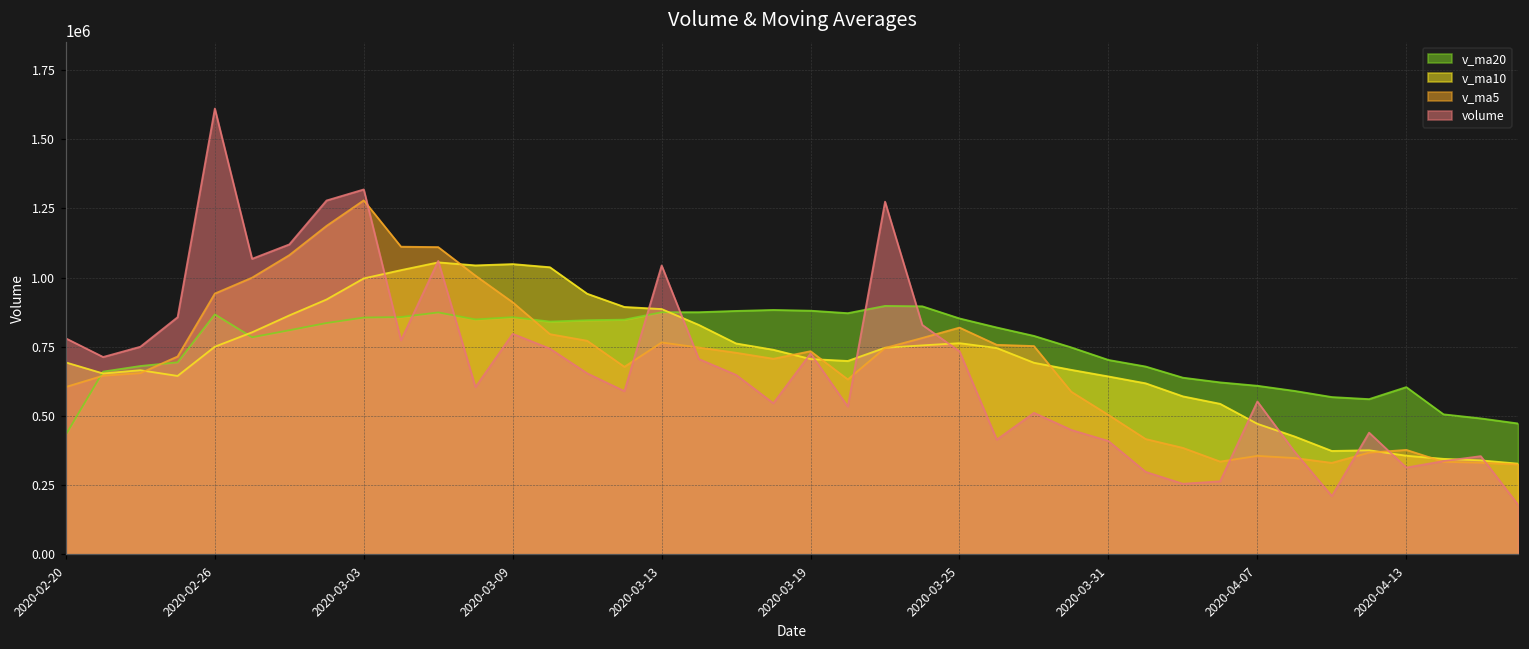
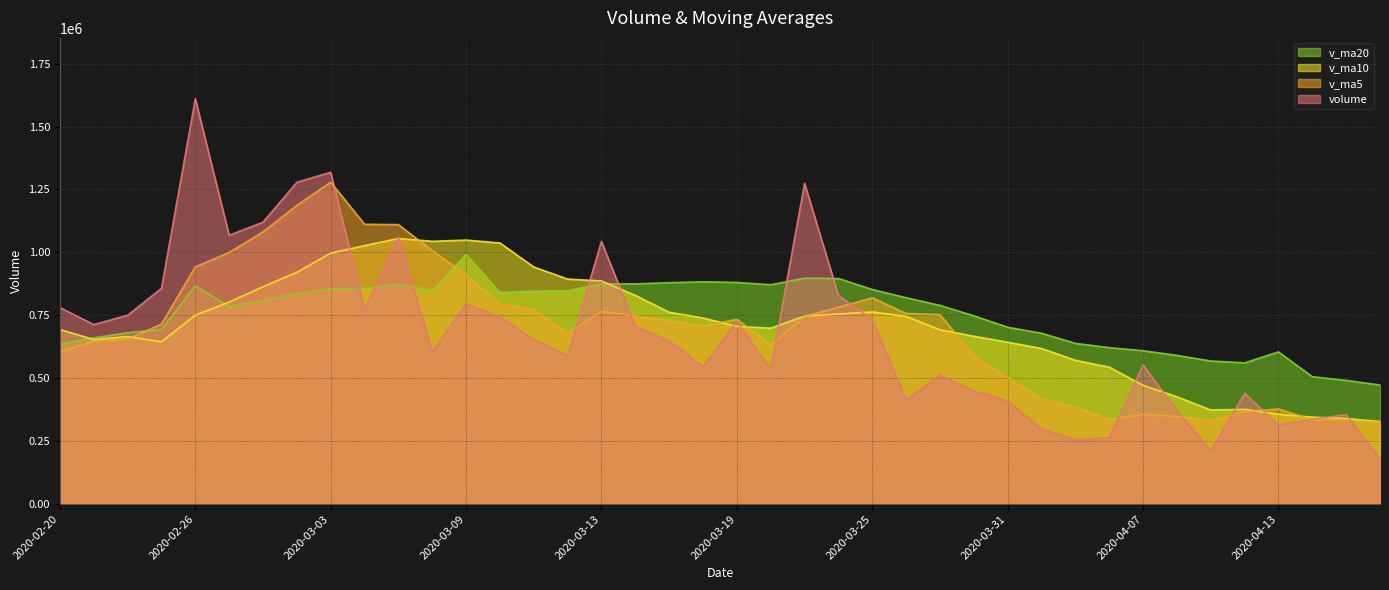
  {
    "v_ma20": {
-     "2020-02-20": 430000,
+     "2020-02-20": 640000,
      "2020-02-26": 870000,
      "2020-03-03": 860000,
-     "2020-03-09": 860000,
+     "2020-03-09": 990000,
      "2020-03-13": 870000,
      "2020-03-19": 880000,
      "2020-03-25": 850000,
      "2020-03-31": 700000,
      "2020-04-07": 610000,
      "2020-04-13": 600000
    },
    "volume": {
      "2020-02-20": 780000,
      "2020-02-26": 1610000,
      "2020-03-03": 1320000,
      "2020-03-09": 800000,
      "2020-03-13": 1040000,
      "2020-03-25": 730000,
      "2020-03-31": 410000,
      "2020-04-07": 550000,
      "2020-04-13": 310000
    }
  }
